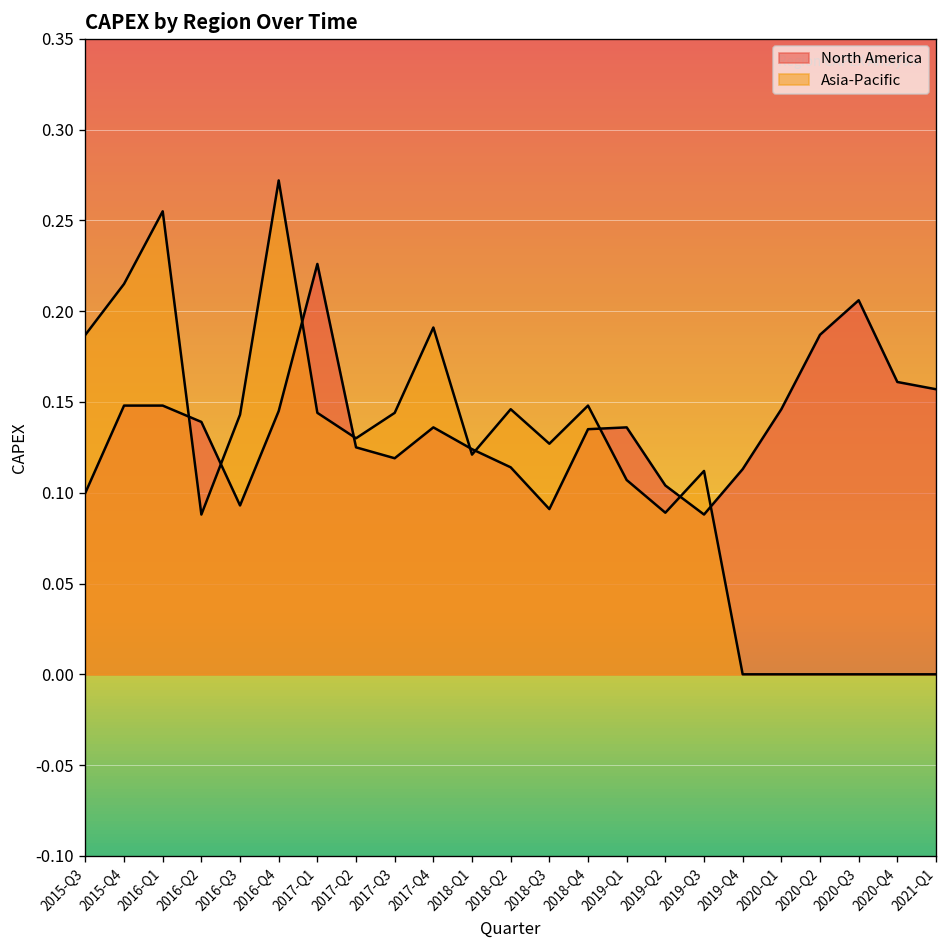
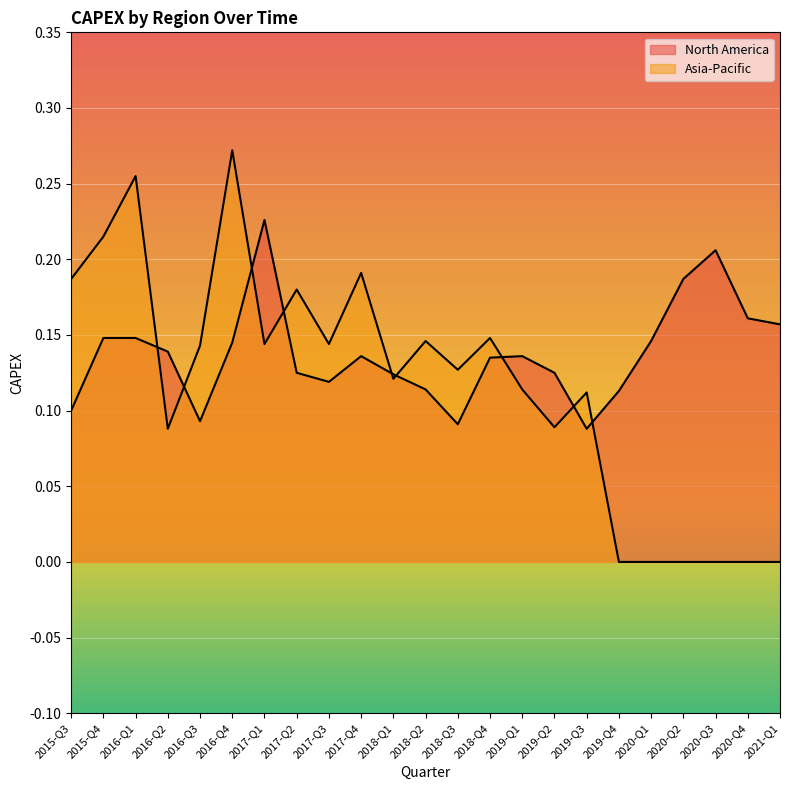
  {
    "North America": {
      "2015-Q3": 0.100,
      "2015-Q4": 0.148,
      "2016-Q1": 0.148,
      "2016-Q2": 0.139,
      "2016-Q3": 0.093,
      "2016-Q4": 0.145,
      "2017-Q1": 0.226,
      "2017-Q2": 0.125,
      "2017-Q3": 0.119,
      "2017-Q4": 0.136,
      "2018-Q1": 0.124,
      "2018-Q2": 0.114,
      "2018-Q3": 0.091,
      "2018-Q4": 0.135,
      "2019-Q1": 0.136,
-     "2019-Q2": 0.104,
+     "2019-Q2": 0.125,
      "2019-Q3": 0.088,
      "2019-Q4": 0.113,
      "2020-Q1": 0.146,
      "2020-Q2": 0.187,
      "2020-Q3": 0.206,
      "2020-Q4": 0.161,
      "2021-Q1": 0.157
    },
    "Asia-Pacific": {
      "2015-Q3": 0.187,
      "2015-Q4": 0.215,
      "2016-Q1": 0.255,
      "2016-Q2": 0.088,
      "2016-Q3": 0.143,
      "2016-Q4": 0.272,
      "2017-Q1": 0.144,
-     "2017-Q2": 0.13,
+     "2017-Q2": 0.18,
      "2017-Q3": 0.144,
      "2017-Q4": 0.191,
      "2018-Q1": 0.121,
      "2018-Q2": 0.146,
      "2018-Q3": 0.127,
      "2018-Q4": 0.148,
-     "2019-Q1": 0.107,
+     "2019-Q1": 0.114,
      "2019-Q2": 0.089,
      "2019-Q3": 0.112,
      "2019-Q4": 0.000,
      "2020-Q1": 0.000,
      "2020-Q2": 0.000,
      "2020-Q3": 0.000,
      "2020-Q4": 0.000,
      "2021-Q1": 0.000
    }
  }
